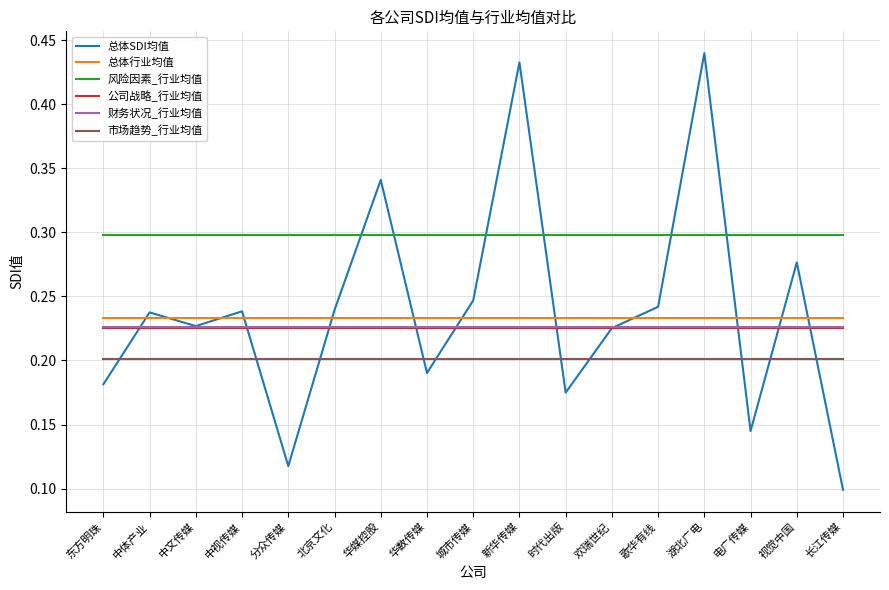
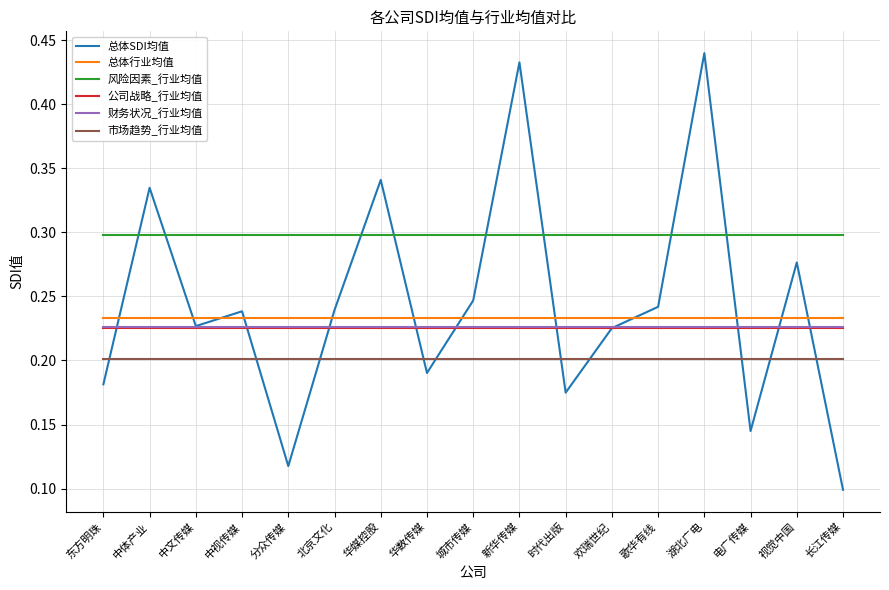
  {
    "总体SDI均值": {
      "东方明珠": 0.181,
-     "中体产业": 0.238,
+     "中体产业": 0.335,
      "中视传媒": 0.238,
      "分众传媒": 0.118,
      "北京文化": 0.239,
      "华媒控股": 0.341,
      "华数传媒": 0.190,
      "城市传媒": 0.247,
      "新华传媒": 0.433,
      "时代出版": 0.175,
      "歌华有线": 0.242,
      "湖北广电": 0.440,
      "电广传媒": 0.145,
      "视觉中国": 0.277,
      "长江传媒": 0.099
    },
    "总体行业均值": {
      "东方明珠": 0.233,
      "中体产业": 0.233,
      "中文传媒": 0.233,
      "中视传媒": 0.233,
      "分众传媒": 0.233,
      "北京文化": 0.233,
      "华媒控股": 0.233,
      "华数传媒": 0.233,
      "城市传媒": 0.233,
      "新华传媒": 0.233,
      "时代出版": 0.233,
      "欢瑞世纪": 0.233,
      "歌华有线": 0.233,
      "湖北广电": 0.233,
      "电广传媒": 0.233,
      "视觉中国": 0.233,
      "长江传媒": 0.233
    },
    "风险因素_行业均值": {
      "东方明珠": 0.298,
      "中体产业": 0.298,
      "中文传媒": 0.298,
      "中视传媒": 0.298,
      "分众传媒": 0.298,
      "北京文化": 0.298,
      "华媒控股": 0.298,
      "华数传媒": 0.298,
      "城市传媒": 0.298,
      "新华传媒": 0.298,
      "时代出版": 0.298,
      "欢瑞世纪": 0.298,
      "歌华有线": 0.298,
      "湖北广电": 0.298,
      "电广传媒": 0.298,
      "视觉中国": 0.298,
      "长江传媒": 0.298
    },
    "市场趋势_行业均值": {
      "东方明珠": 0.201,
      "中体产业": 0.201,
      "中文传媒": 0.201,
      "中视传媒": 0.201,
      "分众传媒": 0.201,
      "北京文化": 0.201,
      "华媒控股": 0.201,
      "华数传媒": 0.201,
      "城市传媒": 0.201,
      "新华传媒": 0.201,
      "时代出版": 0.201,
      "欢瑞世纪": 0.201,
      "歌华有线": 0.201,
      "湖北广电": 0.201,
      "电广传媒": 0.201,
      "视觉中国": 0.201,
      "长江传媒": 0.201
    }
  }
